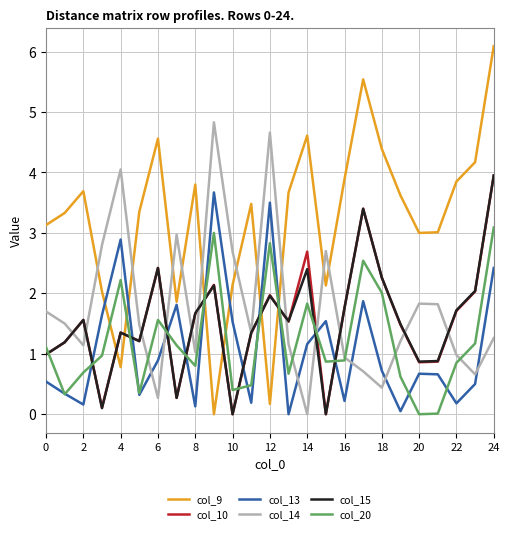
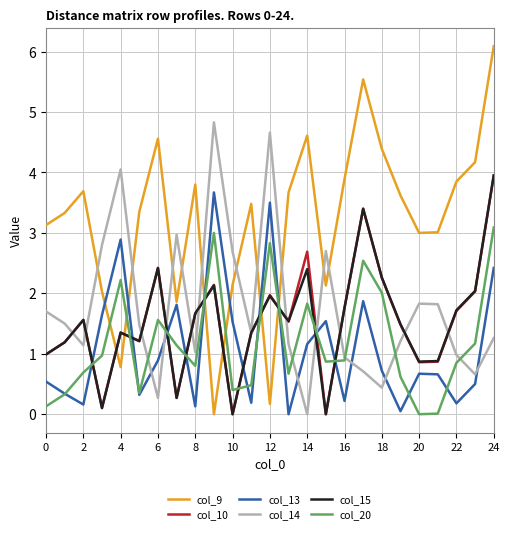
  {
    "col_9": {
      "0": 3.1,
      "2": 3.7,
      "4": 0.8,
      "6": 4.6,
      "8": 3.8,
      "10": 2.1,
      "12": 0.2,
      "14": 4.6,
      "16": 3.9,
      "18": 4.4,
      "20": 3.0,
      "22": 3.9,
      "24": 6.1
    },
    "col_10": {
      "14": 2.7
    },
    "col_13": {
      "0": 0.5,
      "2": 0.2,
      "4": 2.9,
      "6": 0.9,
      "8": 0.1,
      "10": 1.5,
      "12": 3.5,
      "14": 1.2,
      "16": 0.2,
      "18": 0.7,
      "20": 0.7,
      "22": 0.2,
      "24": 2.4
    },
    "col_14": {
      "0": 1.7,
      "2": 1.1,
      "4": 4.1,
      "6": 0.3,
      "8": 1.0,
      "10": 2.7,
      "12": 4.7,
      "14": 0.0,
      "16": 0.9,
      "18": 0.4,
      "20": 1.8,
      "22": 1.0,
      "24": 1.3
    },
    "col_15": {
      "14": 2.4
    },
    "col_20": {
-     "0": 1.1,
+     "0": 0.1,
      "2": 0.7,
      "4": 2.2,
      "6": 1.6,
      "8": 0.8,
      "10": 0.4,
      "12": 2.8,
      "14": 1.8,
      "16": 0.9,
      "18": 2.0,
      "20": 0.0,
      "22": 0.9,
      "24": 3.1
    }
  }
